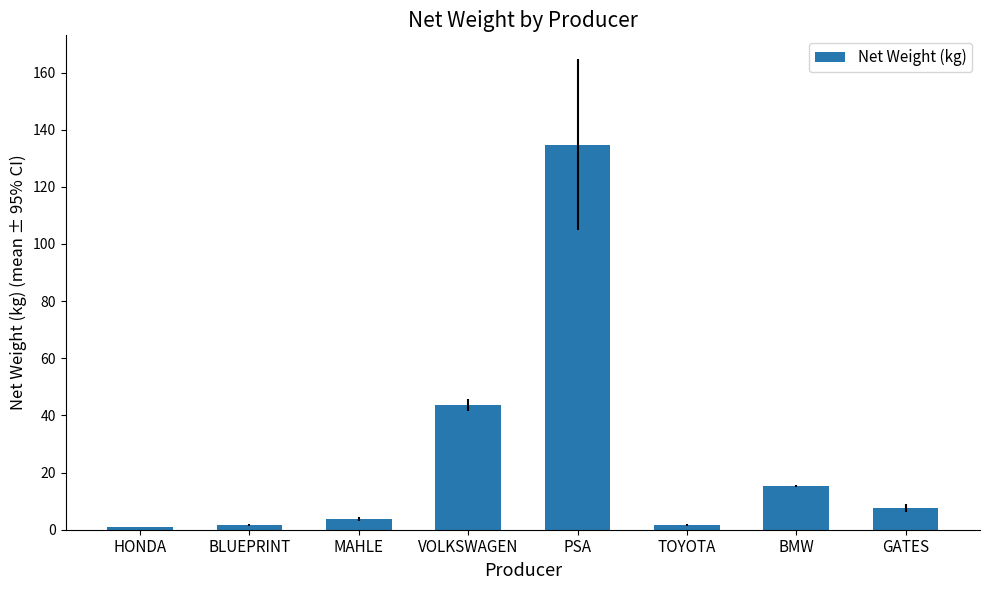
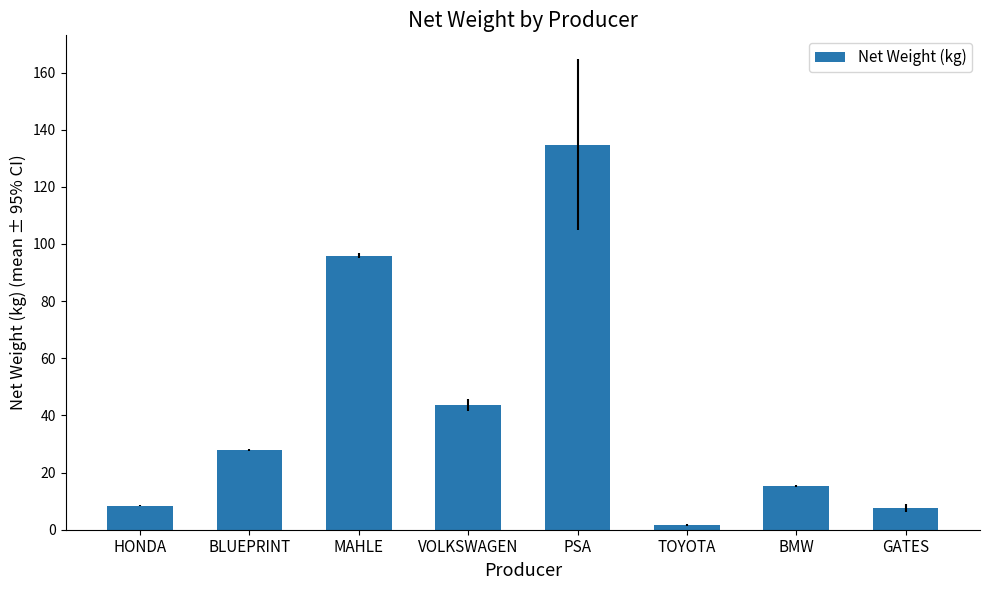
  {
-   "HONDA": 1,
-   "BLUEPRINT": 2,
-   "MAHLE": 4,
+   "HONDA": 8,
+   "BLUEPRINT": 28,
+   "MAHLE": 96,
    "VOLKSWAGEN": 44,
    "PSA": 135,
    "TOYOTA": 2,
    "BMW": 15,
    "GATES": 8
  }
